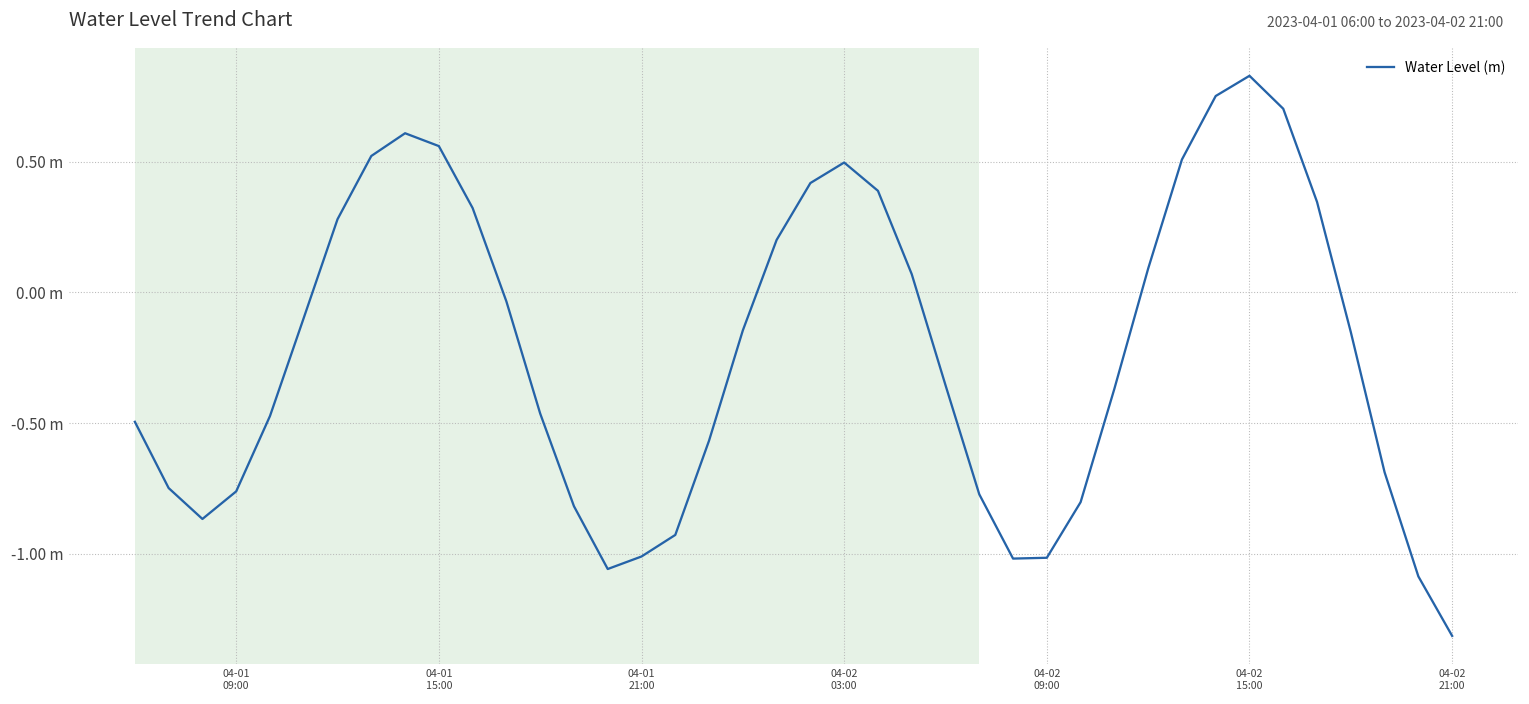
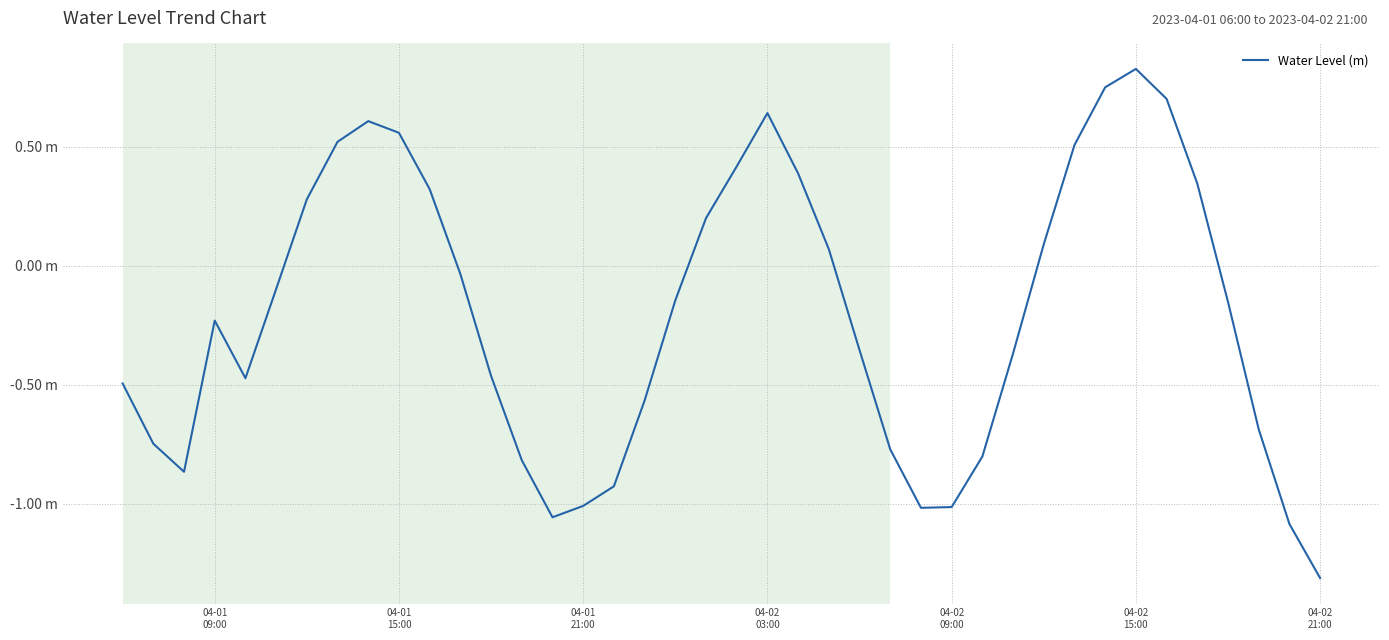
  {
-   "04-01 09:00": "-0.76 m",
+   "04-01 09:00": "-0.23 m",
    "04-01 15:00": "0.56 m",
    "04-01 21:00": "-1.01 m",
-   "04-02 03:00": "0.50 m",
+   "04-02 03:00": "0.64 m",
    "04-02 09:00": "-1.01 m",
    "04-02 15:00": "0.83 m",
    "04-02 21:00": "-1.31 m"
  }
